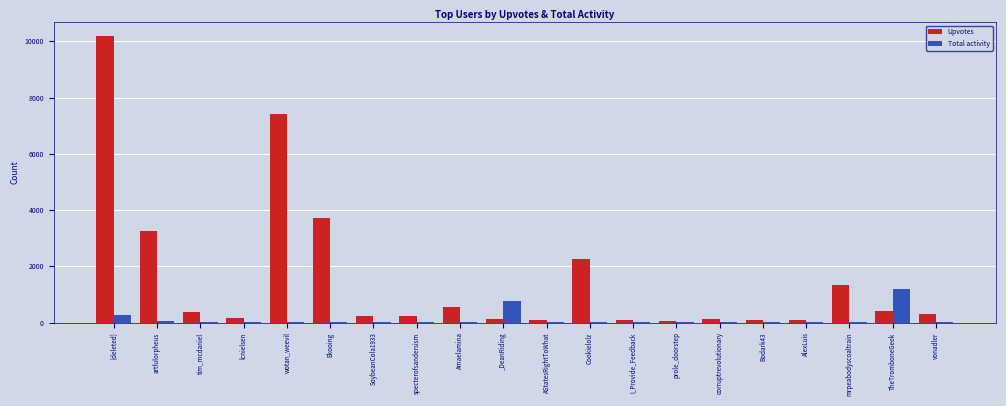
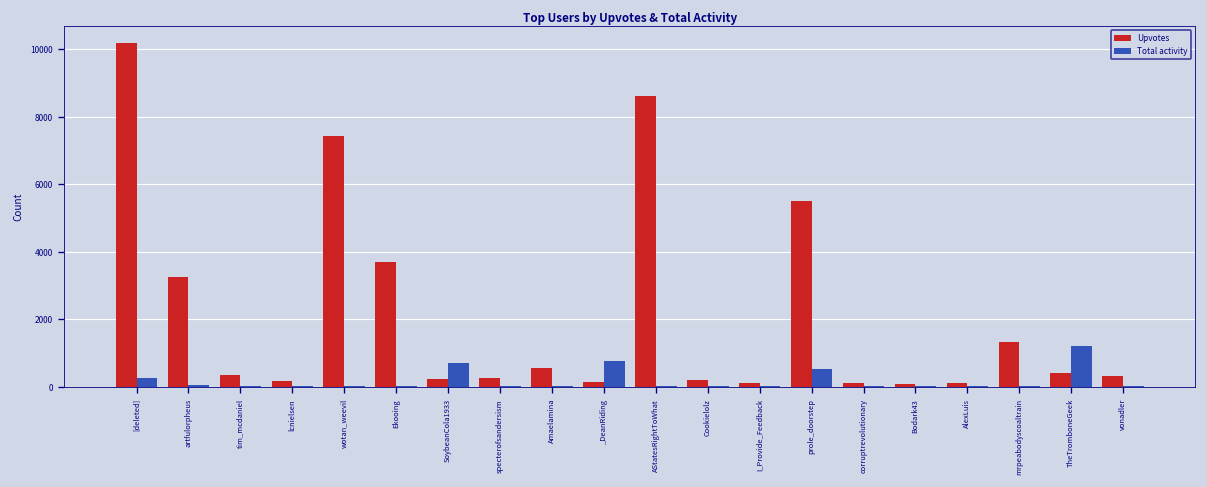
  {
    "Upvotes": {
      "[deleted]": 10200,
      "artfulorpheus": 3300,
      "tim_mcdaniel": 400,
      "lcnielsen": 200,
      "wotan_weevil": 7400,
      "Ekooing": 3700,
      "SoybeanCola1933": 200,
      "specterofsandersism": 300,
      "Amaelamina": 500,
      "_DeanRiding": 100,
-     "AStatesRightToWhat": 100,
-     "Cookielolz": 2300,
+     "AStatesRightToWhat": 8600,
+     "Cookielolz": 200,
      "I_Provide_Feedback": 100,
-     "prole_doorstep": 100,
+     "prole_doorstep": 5500,
      "corruptrevolutionary": 100,
      "Bodark43": 100,
      "AlexLuis": 100,
      "mrpeabodyscoaltrain": 1300,
      "TheTromboneGeek": 400,
      "vonadler": 300
    },
    "Total activity": {
      "[deleted]": 300,
-     "SoybeanCola1933": 0,
+     "SoybeanCola1933": 700,
      "_DeanRiding": 800,
-     "prole_doorstep": 0,
+     "prole_doorstep": 500,
      "TheTromboneGeek": 1200
    }
  }
